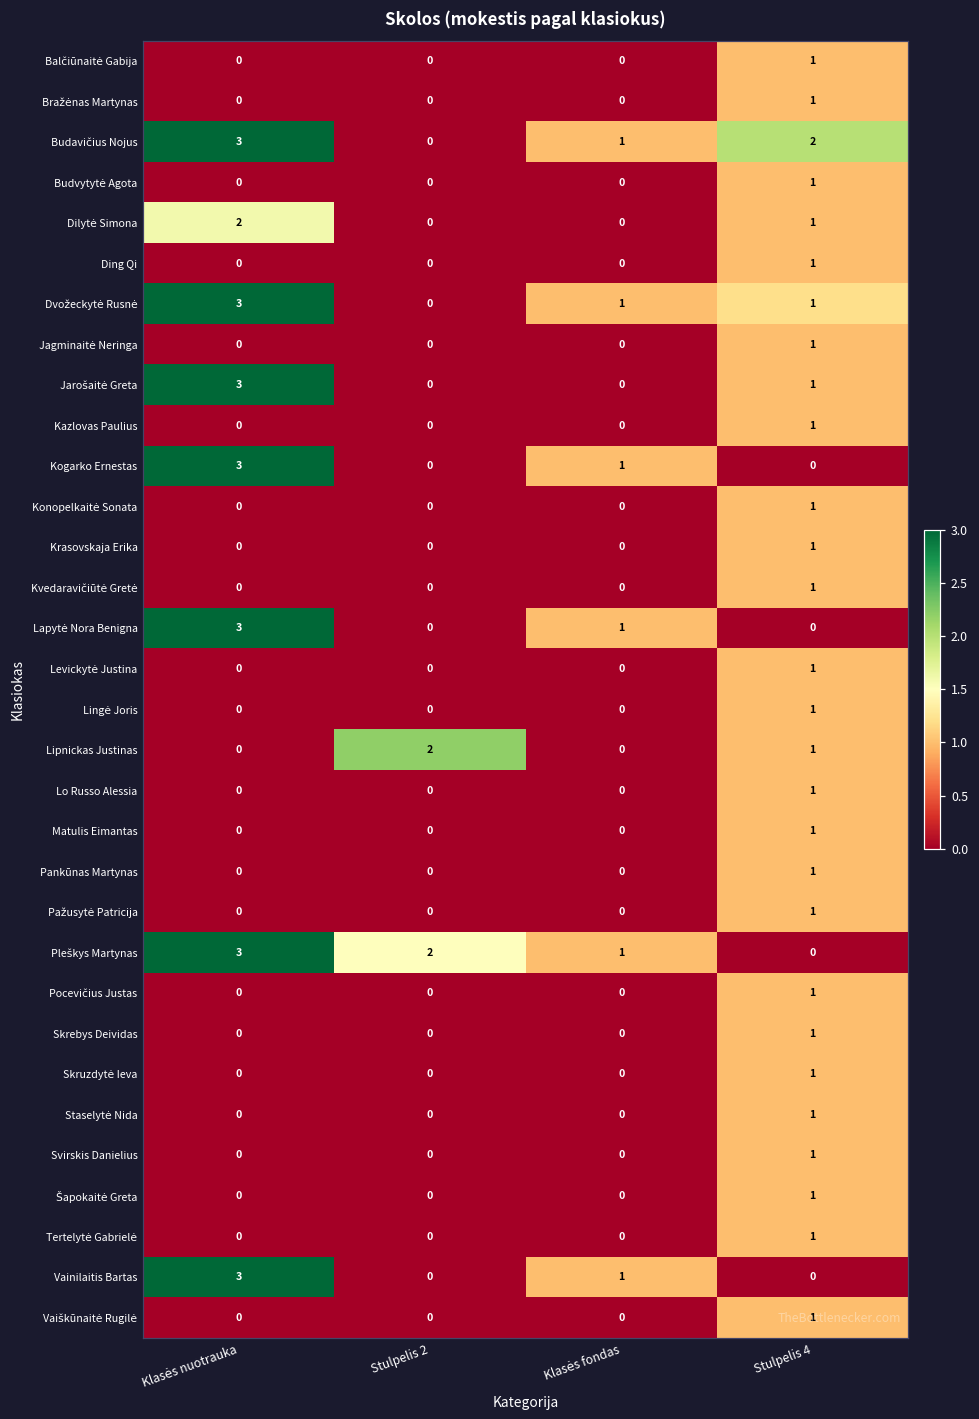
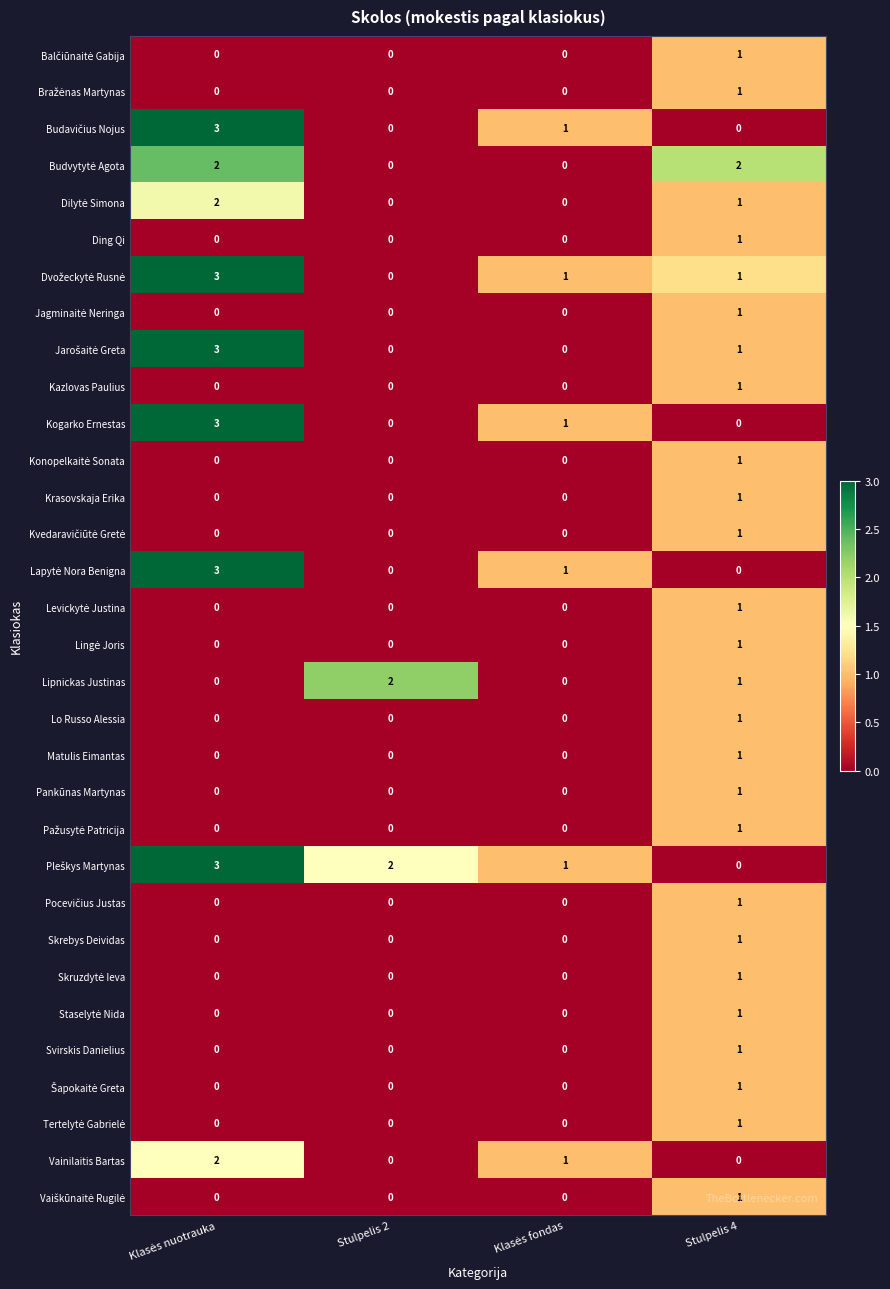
  {
    "Balčiūnaitė Gabija": {
      "Klasės nuotrauka": 0,
      "Stulpelis 2": 0,
      "Klasės fondas": 0,
      "Stulpelis 4": 1
    },
    "Bražėnas Martynas": {
      "Klasės nuotrauka": 0,
      "Stulpelis 2": 0,
      "Klasės fondas": 0,
      "Stulpelis 4": 1
    },
    "Budavičius Nojus": {
      "Klasės nuotrauka": 3,
      "Stulpelis 2": 0,
      "Klasės fondas": 1,
-     "Stulpelis 4": 2
+     "Stulpelis 4": 0
    },
    "Budvytytė Agota": {
-     "Klasės nuotrauka": 0,
+     "Klasės nuotrauka": 2,
      "Stulpelis 2": 0,
      "Klasės fondas": 0,
-     "Stulpelis 4": 1
+     "Stulpelis 4": 2
    },
    "Dilytė Simona": {
      "Klasės nuotrauka": 2,
      "Stulpelis 2": 0,
      "Klasės fondas": 0,
      "Stulpelis 4": 1
    },
    "Ding Qi": {
      "Klasės nuotrauka": 0,
      "Stulpelis 2": 0,
      "Klasės fondas": 0,
      "Stulpelis 4": 1
    },
    "Dvožeckytė Rusnė": {
      "Klasės nuotrauka": 3,
      "Stulpelis 2": 0,
      "Klasės fondas": 1,
      "Stulpelis 4": 1
    },
    "Jagminaitė Neringa": {
      "Klasės nuotrauka": 0,
      "Stulpelis 2": 0,
      "Klasės fondas": 0,
      "Stulpelis 4": 1
    },
    "Jarošaitė Greta": {
      "Klasės nuotrauka": 3,
      "Stulpelis 2": 0,
      "Klasės fondas": 0,
      "Stulpelis 4": 1
    },
    "Kazlovas Paulius": {
      "Klasės nuotrauka": 0,
      "Stulpelis 2": 0,
      "Klasės fondas": 0,
      "Stulpelis 4": 1
    },
    "Kogarko Ernestas": {
      "Klasės nuotrauka": 3,
      "Stulpelis 2": 0,
      "Klasės fondas": 1,
      "Stulpelis 4": 0
    },
    "Konopelkaitė Sonata": {
      "Klasės nuotrauka": 0,
      "Stulpelis 2": 0,
      "Klasės fondas": 0,
      "Stulpelis 4": 1
    },
    "Krasovskaja Erika": {
      "Klasės nuotrauka": 0,
      "Stulpelis 2": 0,
      "Klasės fondas": 0,
      "Stulpelis 4": 1
    },
    "Kvedaravičiūtė Gretė": {
      "Klasės nuotrauka": 0,
      "Stulpelis 2": 0,
      "Klasės fondas": 0,
      "Stulpelis 4": 1
    },
    "Lapytė Nora Benigna": {
      "Klasės nuotrauka": 3,
      "Stulpelis 2": 0,
      "Klasės fondas": 1,
      "Stulpelis 4": 0
    },
    "Levickytė Justina": {
      "Klasės nuotrauka": 0,
      "Stulpelis 2": 0,
      "Klasės fondas": 0,
      "Stulpelis 4": 1
    },
    "Lingė Joris": {
      "Klasės nuotrauka": 0,
      "Stulpelis 2": 0,
      "Klasės fondas": 0,
      "Stulpelis 4": 1
    },
    "Lipnickas Justinas": {
      "Klasės nuotrauka": 0,
      "Stulpelis 2": 2,
      "Klasės fondas": 0,
      "Stulpelis 4": 1
    },
    "Lo Russo Alessia": {
      "Klasės nuotrauka": 0,
      "Stulpelis 2": 0,
      "Klasės fondas": 0,
      "Stulpelis 4": 1
    },
    "Matulis Eimantas": {
      "Klasės nuotrauka": 0,
      "Stulpelis 2": 0,
      "Klasės fondas": 0,
      "Stulpelis 4": 1
    },
    "Pankūnas Martynas": {
      "Klasės nuotrauka": 0,
      "Stulpelis 2": 0,
      "Klasės fondas": 0,
      "Stulpelis 4": 1
    },
    "Pažusytė Patricija": {
      "Klasės nuotrauka": 0,
      "Stulpelis 2": 0,
      "Klasės fondas": 0,
      "Stulpelis 4": 1
    },
    "Pleškys Martynas": {
      "Klasės nuotrauka": 3,
      "Stulpelis 2": 2,
      "Klasės fondas": 1,
      "Stulpelis 4": 0
    },
    "Pocevičius Justas": {
      "Klasės nuotrauka": 0,
      "Stulpelis 2": 0,
      "Klasės fondas": 0,
      "Stulpelis 4": 1
    },
    "Skrebys Deividas": {
      "Klasės nuotrauka": 0,
      "Stulpelis 2": 0,
      "Klasės fondas": 0,
      "Stulpelis 4": 1
    },
    "Skruzdytė Ieva": {
      "Klasės nuotrauka": 0,
      "Stulpelis 2": 0,
      "Klasės fondas": 0,
      "Stulpelis 4": 1
    },
    "Staselytė Nida": {
      "Klasės nuotrauka": 0,
      "Stulpelis 2": 0,
      "Klasės fondas": 0,
      "Stulpelis 4": 1
    },
    "Svirskis Danielius": {
      "Klasės nuotrauka": 0,
      "Stulpelis 2": 0,
      "Klasės fondas": 0,
      "Stulpelis 4": 1
    },
    "Šapokaitė Greta": {
      "Klasės nuotrauka": 0,
      "Stulpelis 2": 0,
      "Klasės fondas": 0,
      "Stulpelis 4": 1
    },
    "Tertelytė Gabrielė": {
      "Klasės nuotrauka": 0,
      "Stulpelis 2": 0,
      "Klasės fondas": 0,
      "Stulpelis 4": 1
    },
    "Vainilaitis Bartas": {
-     "Klasės nuotrauka": 3,
+     "Klasės nuotrauka": 2,
      "Stulpelis 2": 0,
      "Klasės fondas": 1,
      "Stulpelis 4": 0
    },
    "Vaiškūnaitė Rugilė": {
      "Klasės nuotrauka": 0,
      "Stulpelis 2": 0,
      "Klasės fondas": 0
    }
  }
